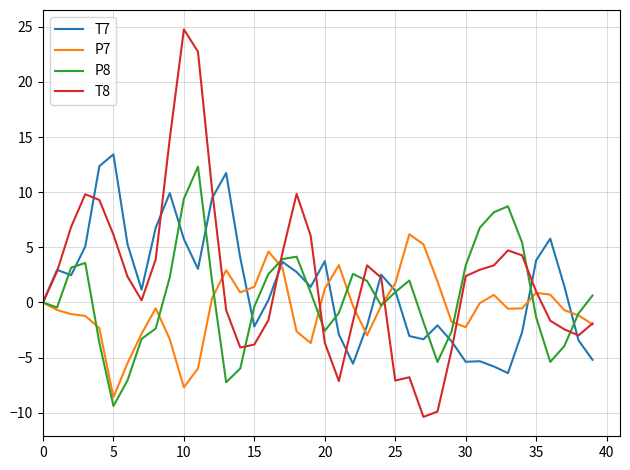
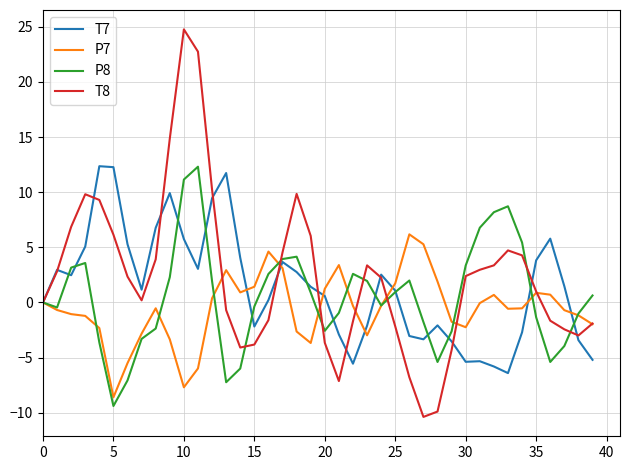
  {
    "T7": {
-     "5": 13.4,
+     "5": 12.3,
      "10": 5.7,
      "15": -2.2,
-     "20": 3.7,
+     "20": 0.6,
      "30": -5.4,
      "35": 3.8
    },
    "P7": {
      "5": -8.6,
      "10": -7.7,
      "15": 1.4,
      "20": 1.2,
      "25": 1.7,
      "30": -2.2
    },
    "P8": {
      "5": -9.4,
-     "10": 9.4,
+     "10": 11.1,
      "15": -0.4,
      "20": -2.6,
      "30": 3.4,
      "35": -1.3
    },
    "T8": {
      "5": 6.1,
      "10": 24.8,
      "15": -3.8,
      "20": -3.7,
-     "25": -7.1,
+     "25": -2.2,
      "30": 2.4
    }
  }
